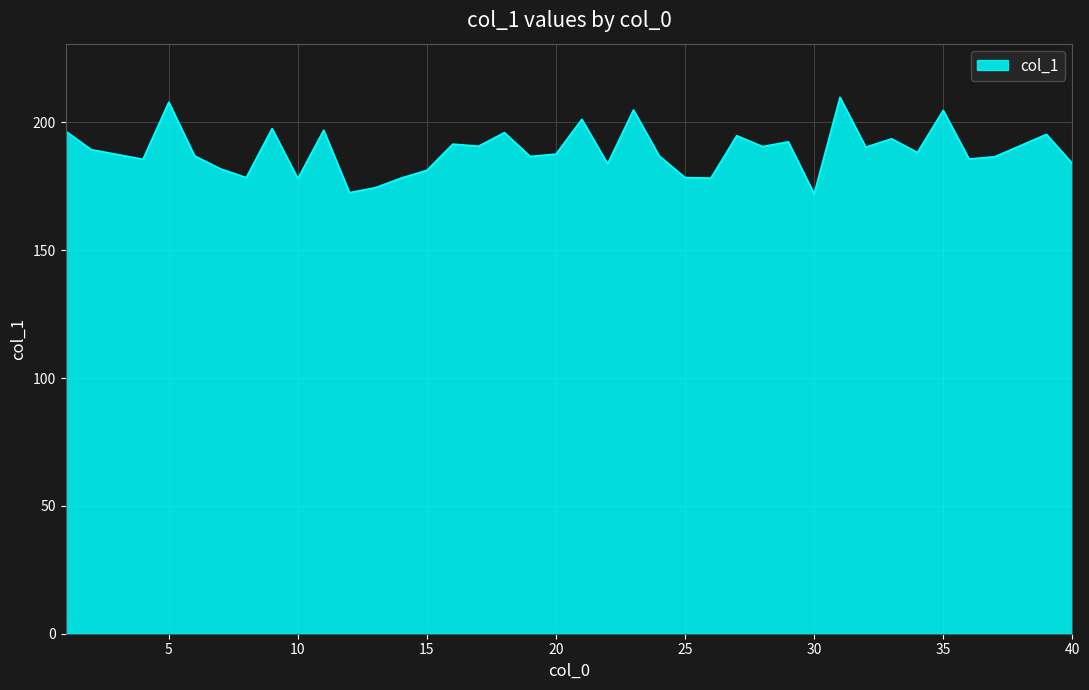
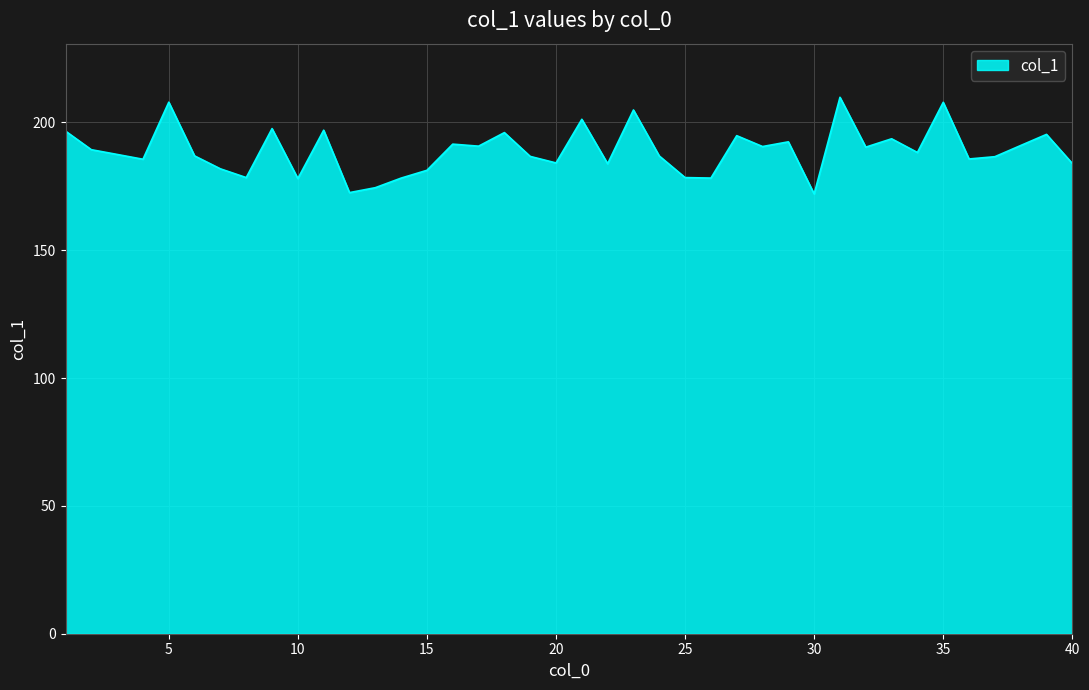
  {
    "5": 208,
    "10": 178,
    "15": 181,
-   "20": 188,
+   "20": 184,
    "25": 178,
    "30": 172,
-   "35": 205,
+   "35": 208,
    "40": 184
  }
